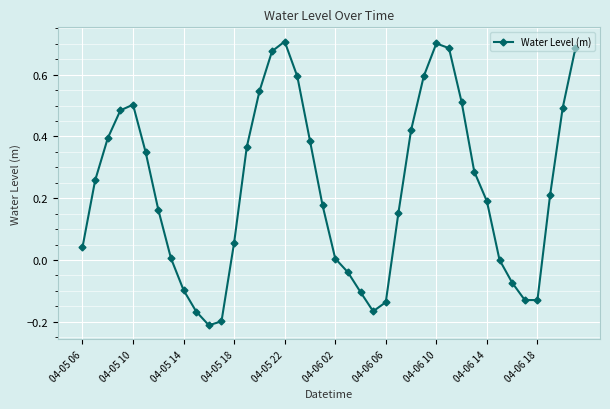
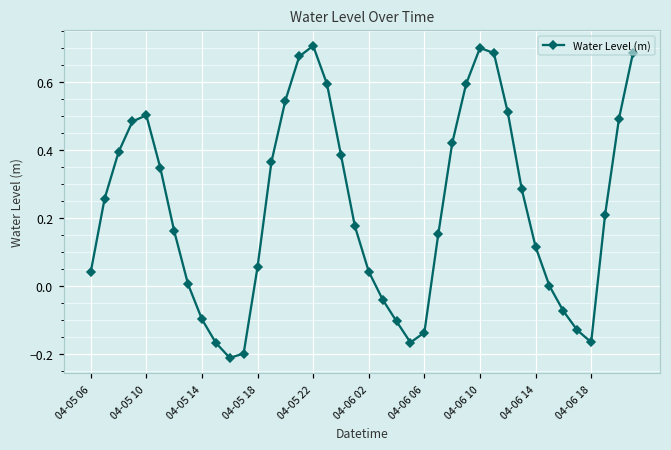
  {
    "04-05 06": 0.04,
    "04-05 10": 0.50,
    "04-05 14": -0.10,
    "04-05 18": 0.06,
    "04-05 22": 0.71,
-   "04-06 02": 0.00,
+   "04-06 02": 0.04,
    "04-06 06": -0.14,
    "04-06 10": 0.70,
-   "04-06 14": 0.19,
-   "04-06 18": -0.13
+   "04-06 14": 0.12,
+   "04-06 18": -0.17
  }
